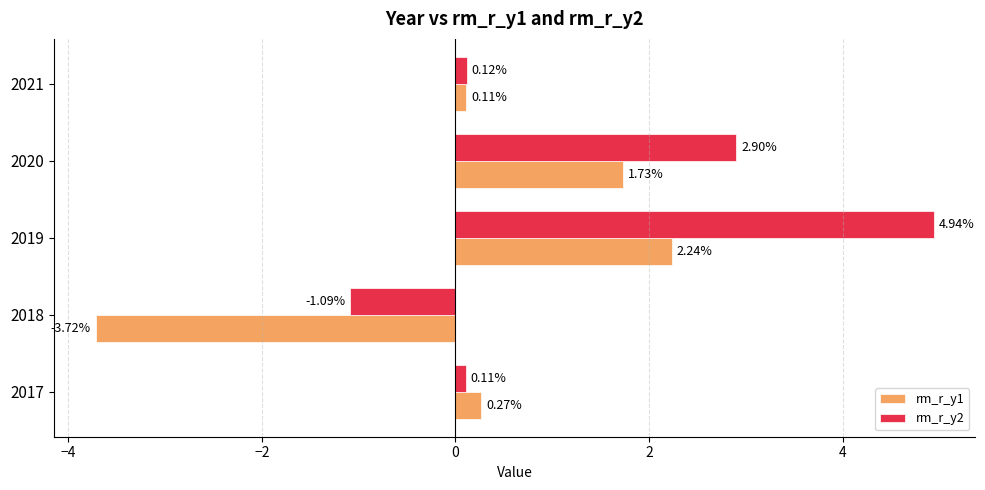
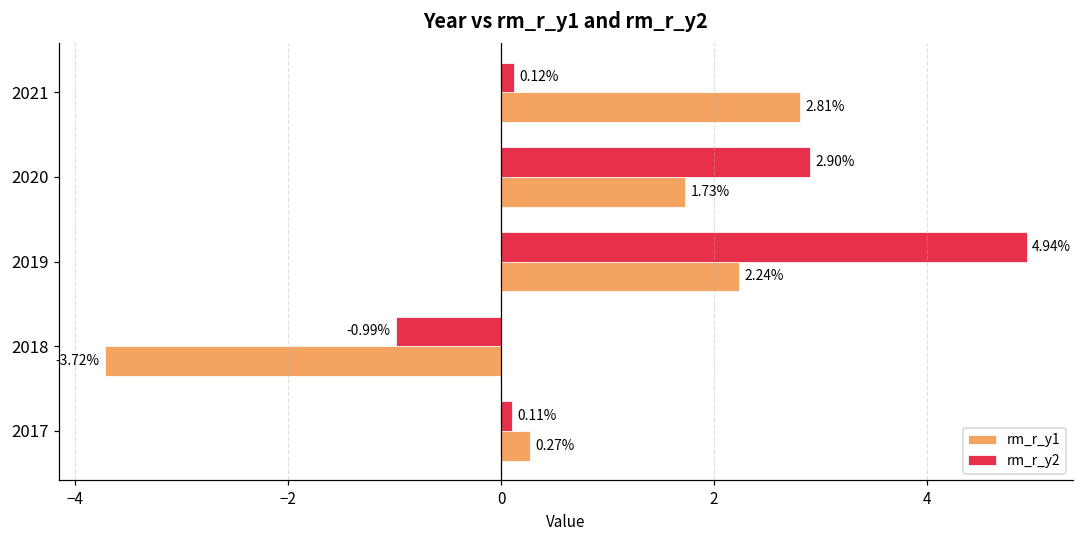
  {
    "rm_r_y1": {
-     "2021": "0.11%",
+     "2021": "2.81%",
      "2020": "1.73%",
      "2019": "2.24%",
      "2018": "-3.72%",
      "2017": "0.27%"
    },
    "rm_r_y2": {
      "2021": "0.12%",
      "2020": "2.90%",
      "2019": "4.94%",
-     "2018": "-1.09%",
+     "2018": "-0.99%",
      "2017": "0.11%"
    }
  }
